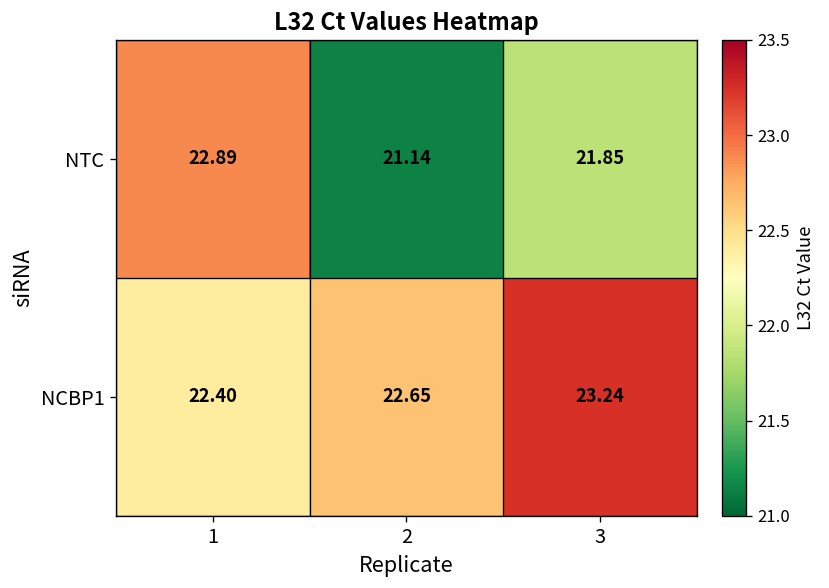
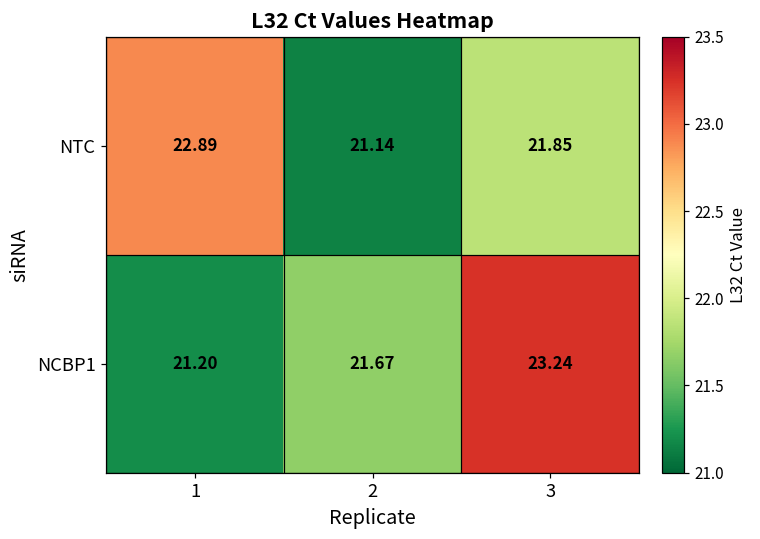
  {
    "NTC": {
      "1": 22.89,
      "2": 21.14,
      "3": 21.85
    },
    "NCBP1": {
-     "1": 22.40,
-     "2": 22.65,
+     "1": 21.20,
+     "2": 21.67,
      "3": 23.24
    }
  }
